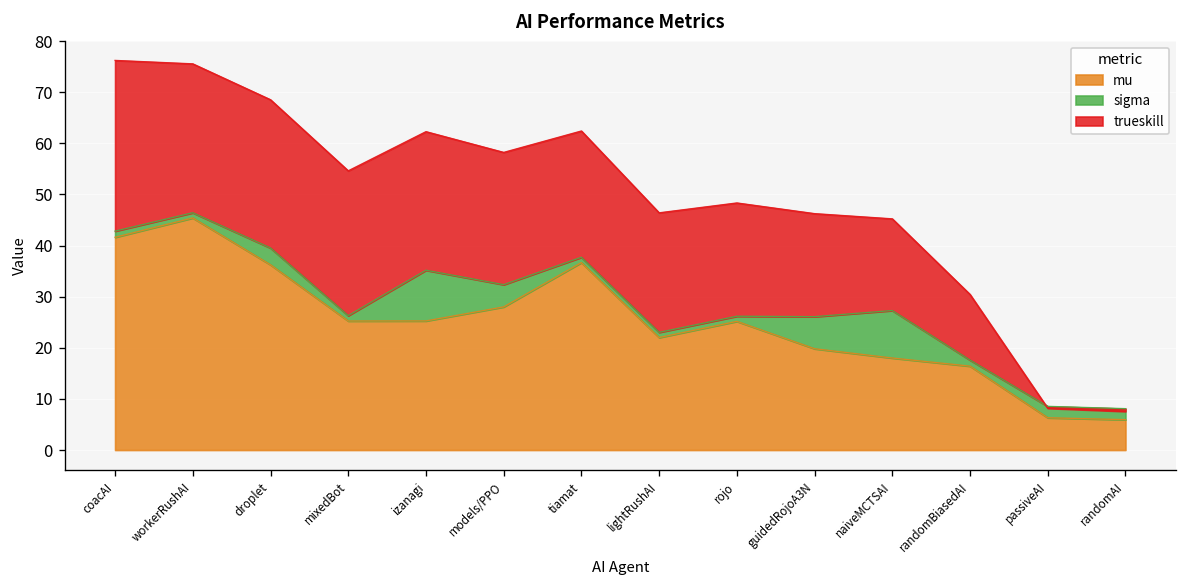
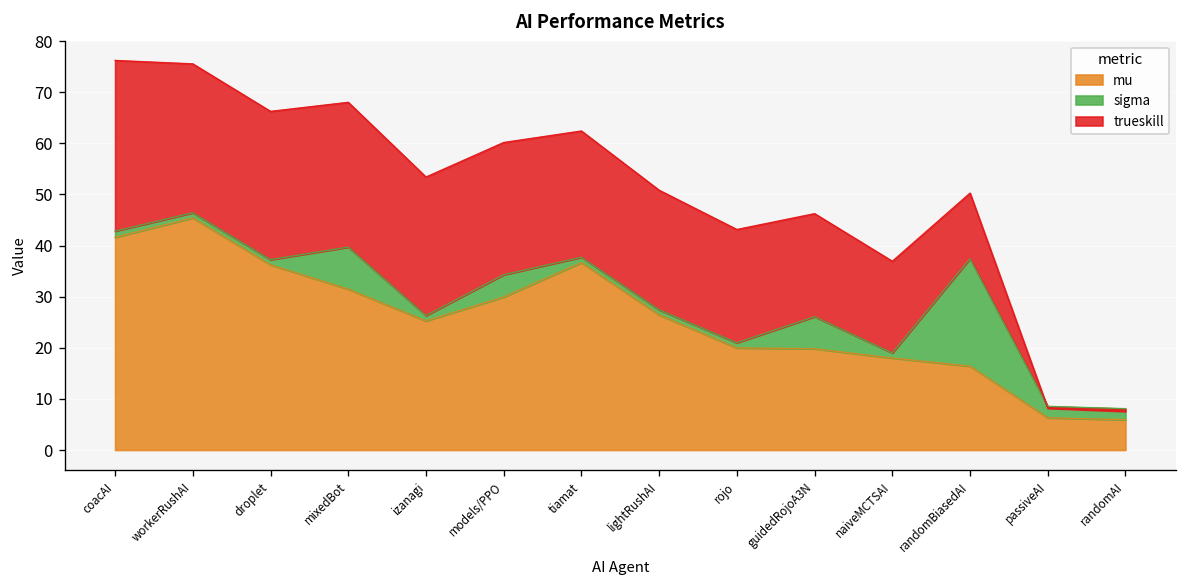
  {
    "mu": {
      "coacAI": 42,
      "workerRushAI": 45,
      "droplet": 36,
-     "mixedBot": 25,
+     "mixedBot": 31,
      "izanagi": 25,
-     "models/PPO": 28,
+     "models/PPO": 30,
      "tiamat": 37,
-     "lightRushAI": 22,
-     "rojo": 25,
+     "lightRushAI": 26,
+     "rojo": 20,
      "guidedRojoA3N": 20,
      "naiveMCTSAI": 18,
      "randomBiasedAI": 16,
      "passiveAI": 6,
      "randomAI": 6
    },
    "sigma": {
      "coacAI": 1,
      "workerRushAI": 1,
-     "droplet": 3,
-     "mixedBot": 1,
-     "izanagi": 10,
+     "droplet": 1,
+     "mixedBot": 8,
+     "izanagi": 1,
      "models/PPO": 4,
      "tiamat": 1,
      "lightRushAI": 1,
      "rojo": 1,
      "guidedRojoA3N": 6,
-     "naiveMCTSAI": 9,
-     "randomBiasedAI": 1
+     "naiveMCTSAI": 1,
+     "randomBiasedAI": 21
    }
  }
